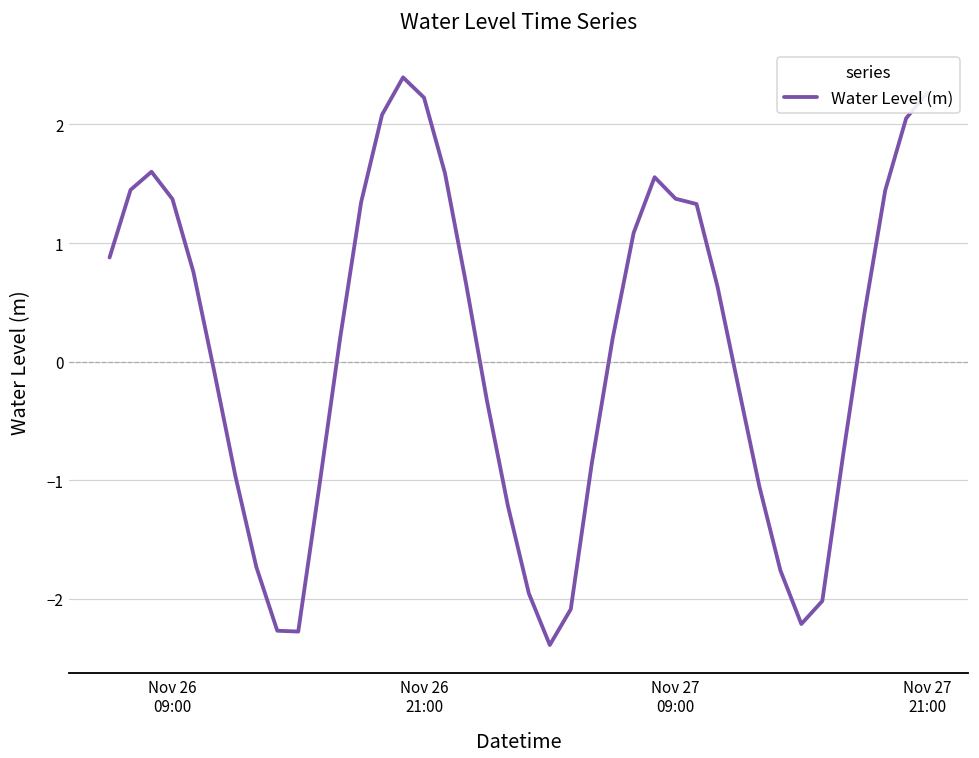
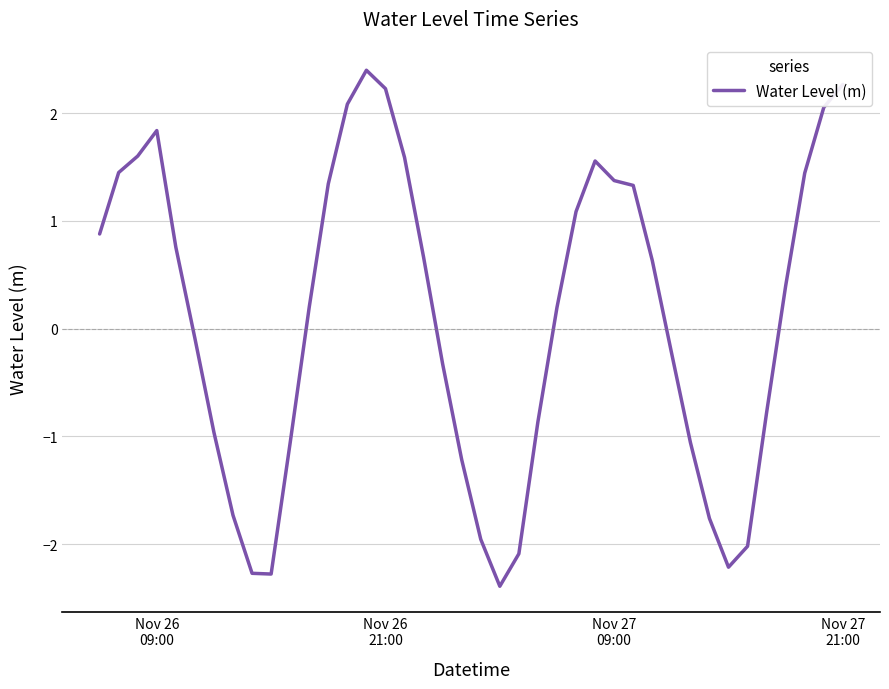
  {
-   "Nov 26 09:00": 1.37,
+   "Nov 26 09:00": 1.84,
    "Nov 26 21:00": 2.23,
    "Nov 27 09:00": 1.37
  }
